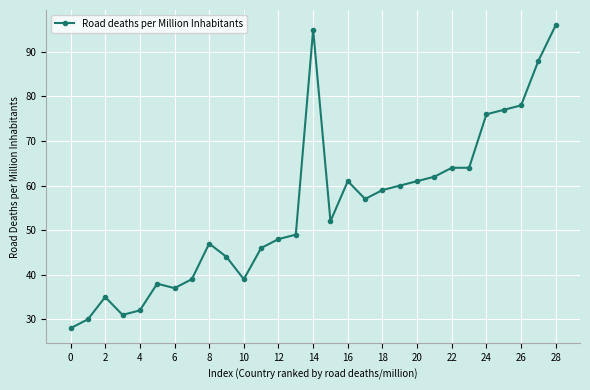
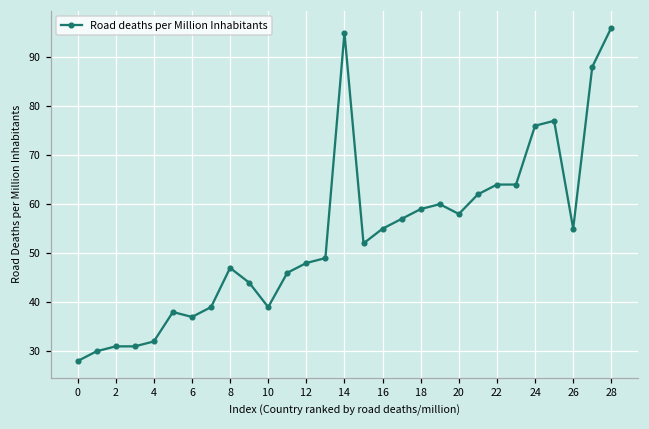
  {
    "0": 28,
-   "2": 35,
+   "2": 31,
    "4": 32,
    "6": 37,
    "8": 47,
    "10": 39,
    "12": 48,
    "14": 95,
-   "16": 61,
+   "16": 55,
    "18": 59,
-   "20": 61,
+   "20": 58,
    "22": 64,
    "24": 76,
-   "26": 78,
+   "26": 55,
    "28": 96
  }
